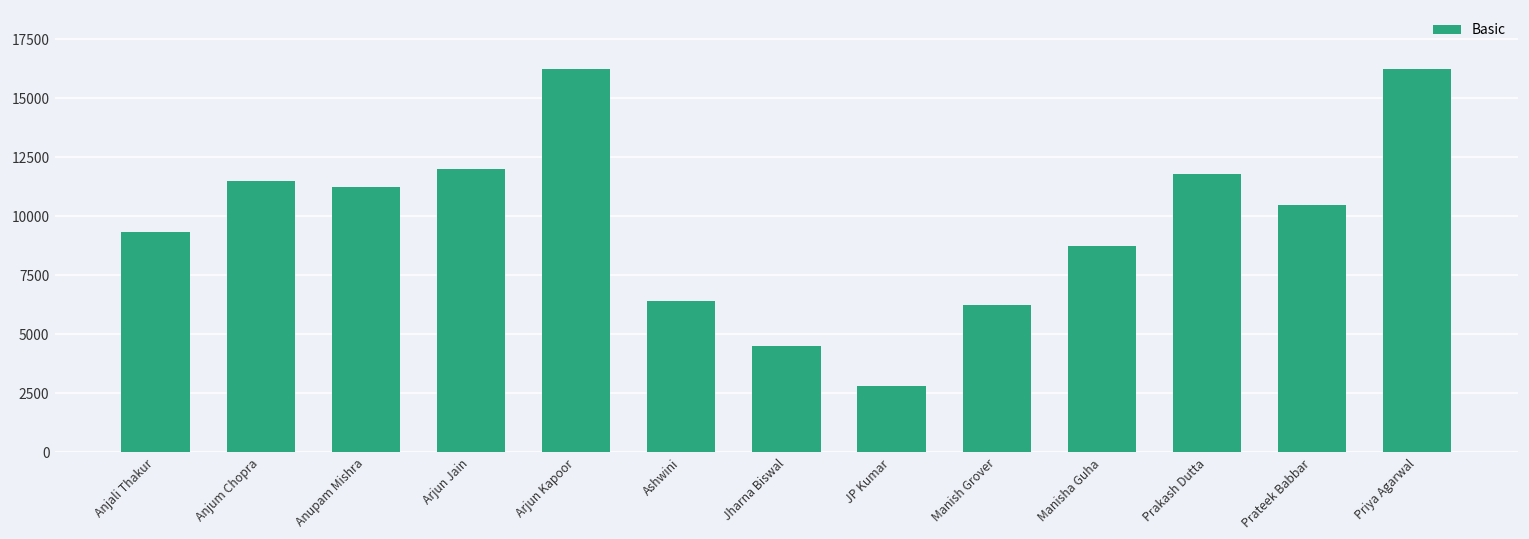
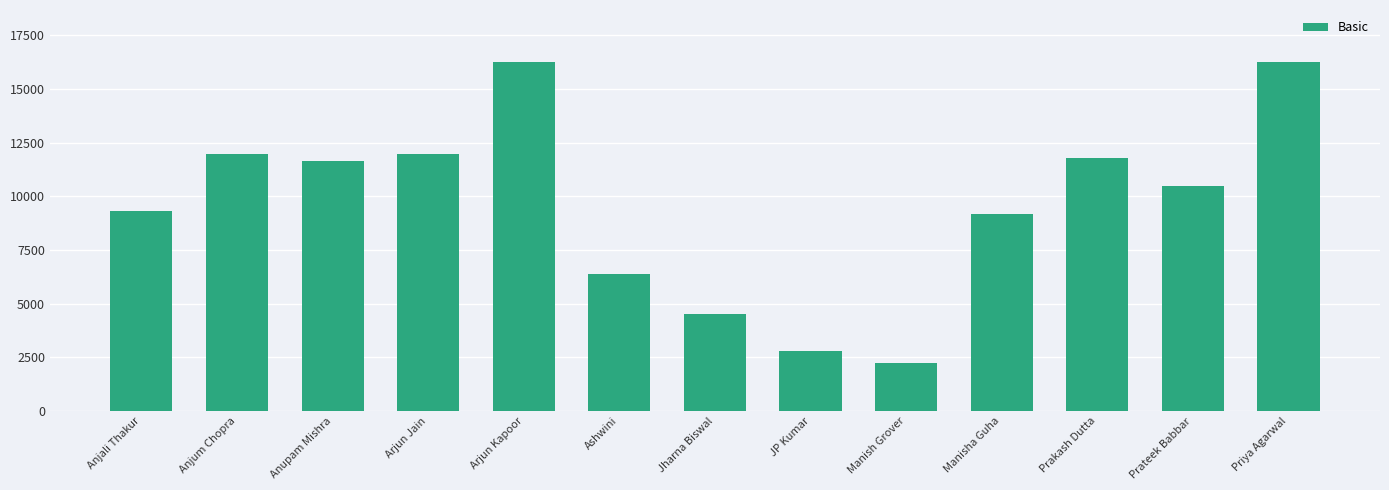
  {
    "Anjali Thakur": 9300,
-   "Anjum Chopra": 11500,
-   "Anupam Mishra": 11300,
+   "Anjum Chopra": 12000,
+   "Anupam Mishra": 11700,
    "Arjun Jain": 12000,
    "Arjun Kapoor": 16300,
    "Ashwini": 6400,
    "Jharna Biswal": 4500,
    "JP Kumar": 2800,
-   "Manish Grover": 6300,
-   "Manisha Guha": 8800,
+   "Manish Grover": 2200,
+   "Manisha Guha": 9200,
    "Prakash Dutta": 11800,
    "Prateek Babbar": 10500,
    "Priya Agarwal": 16300
  }
